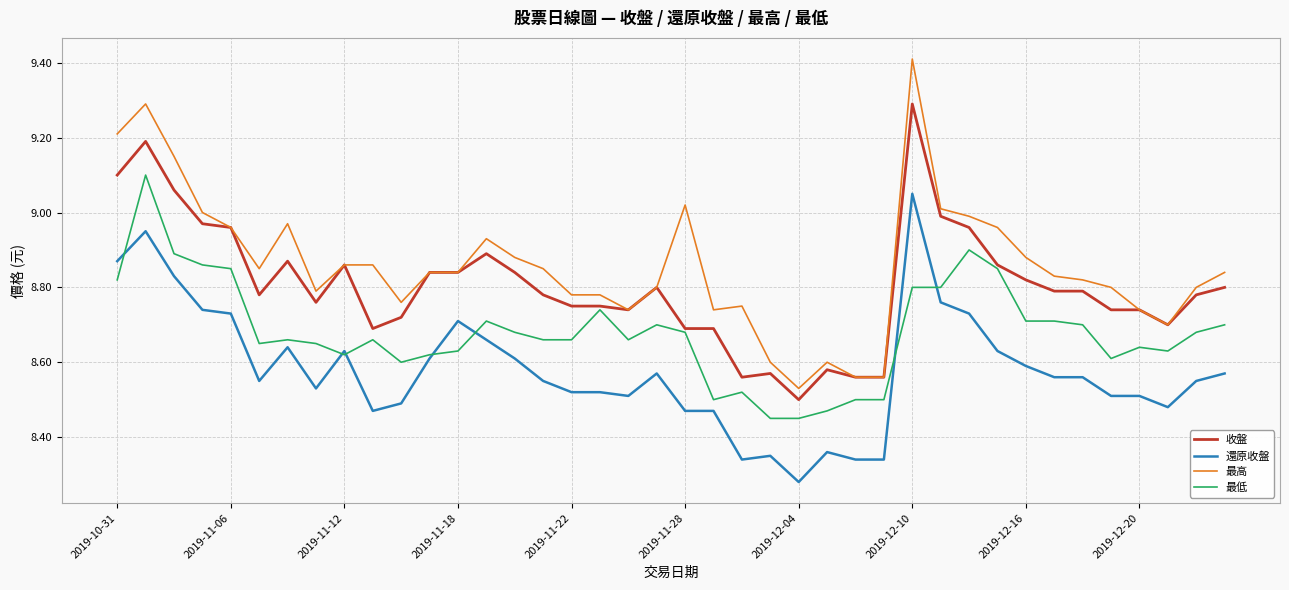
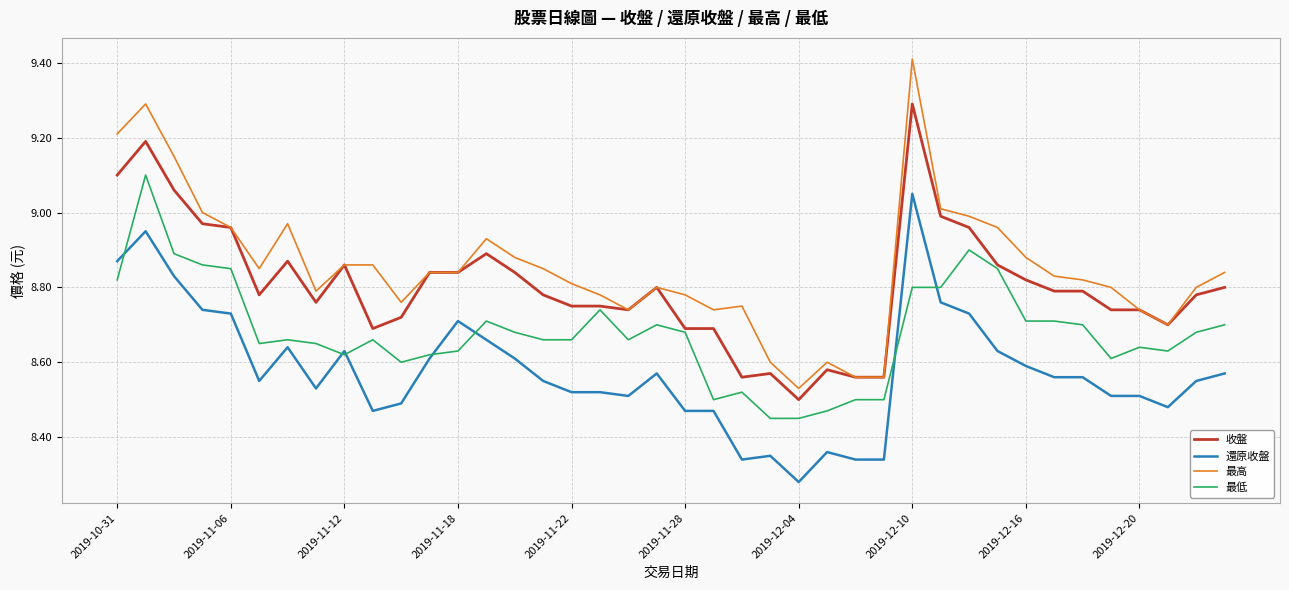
  {
    "收盤": {
      "2019-10-31": 9.10,
      "2019-11-22": 8.75,
      "2019-11-28": 8.69,
      "2019-12-04": 8.50,
      "2019-12-10": 9.29,
      "2019-12-16": 8.82
    },
    "還原收盤": {
      "2019-10-31": 8.87,
      "2019-11-06": 8.73,
      "2019-11-12": 8.63,
      "2019-11-18": 8.71,
      "2019-11-22": 8.52,
      "2019-11-28": 8.47,
      "2019-12-04": 8.28,
      "2019-12-10": 9.05,
      "2019-12-16": 8.59,
      "2019-12-20": 8.51
    },
    "最高": {
      "2019-10-31": 9.21,
-     "2019-11-22": 8.78,
-     "2019-11-28": 9.02,
+     "2019-11-22": 8.81,
+     "2019-11-28": 8.78,
      "2019-12-04": 8.53,
      "2019-12-10": 9.41,
      "2019-12-16": 8.88
    },
    "最低": {
      "2019-10-31": 8.82,
      "2019-11-06": 8.85,
      "2019-11-12": 8.62,
      "2019-11-18": 8.63,
      "2019-11-22": 8.66,
      "2019-11-28": 8.68,
      "2019-12-04": 8.45,
      "2019-12-10": 8.80,
      "2019-12-16": 8.71,
      "2019-12-20": 8.64
    }
  }
